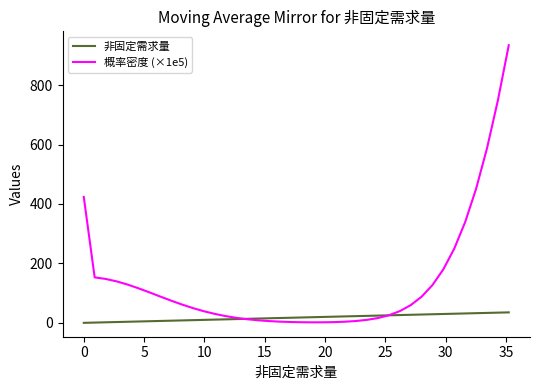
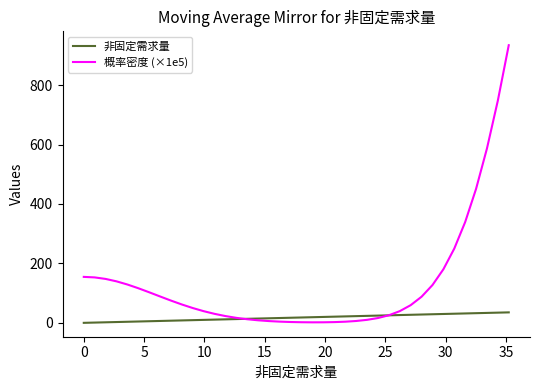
  {
    "非固定需求量": {
      "0": 0
    },
    "概率密度 (×1e5)": {
-     "0": 420
+     "0": 150
    }
  }
